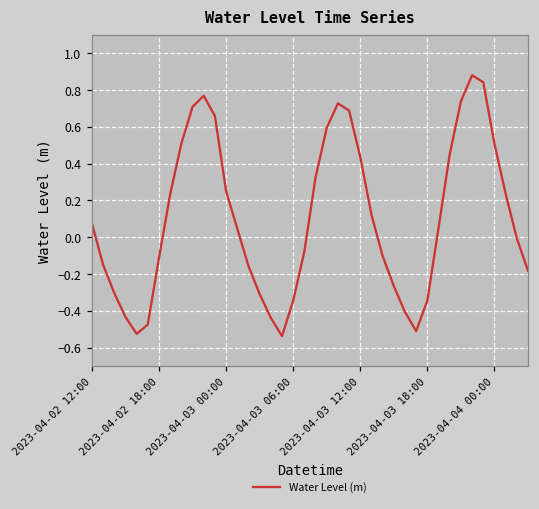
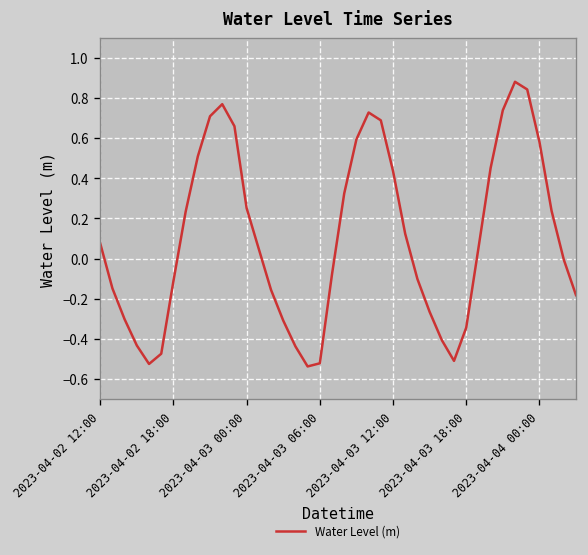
  {
    "2023-04-02 12:00": 0.08,
    "2023-04-02 18:00": -0.11,
    "2023-04-03 00:00": 0.25,
-   "2023-04-03 06:00": -0.34,
+   "2023-04-03 06:00": -0.52,
    "2023-04-03 12:00": 0.44,
    "2023-04-03 18:00": -0.34,
-   "2023-04-04 00:00": 0.51
+   "2023-04-04 00:00": 0.58
  }
